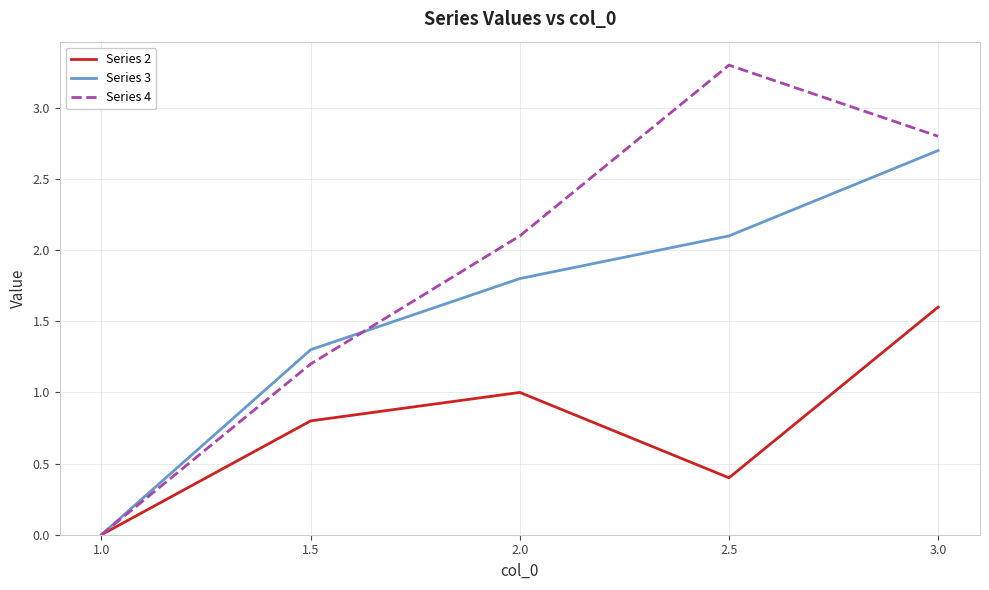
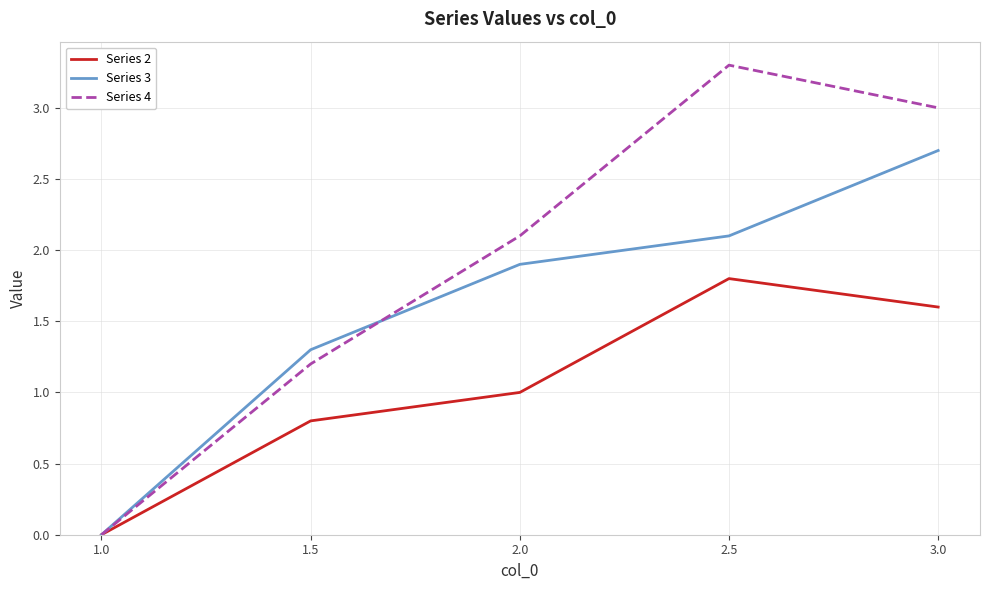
  {
    "Series 2": {
      "1.5": 0.8,
      "2.0": 1.0,
-     "2.5": 0.4,
+     "2.5": 1.8,
      "3.0": 1.6
    },
    "Series 3": {
      "1.5": 1.3,
-     "2.0": 1.8,
+     "2.0": 1.9,
      "2.5": 2.1,
      "3.0": 2.7
    },
    "Series 4": {
      "1.5": 1.2,
      "2.0": 2.1,
      "2.5": 3.3,
-     "3.0": 2.8
+     "3.0": 3.0
    }
  }
